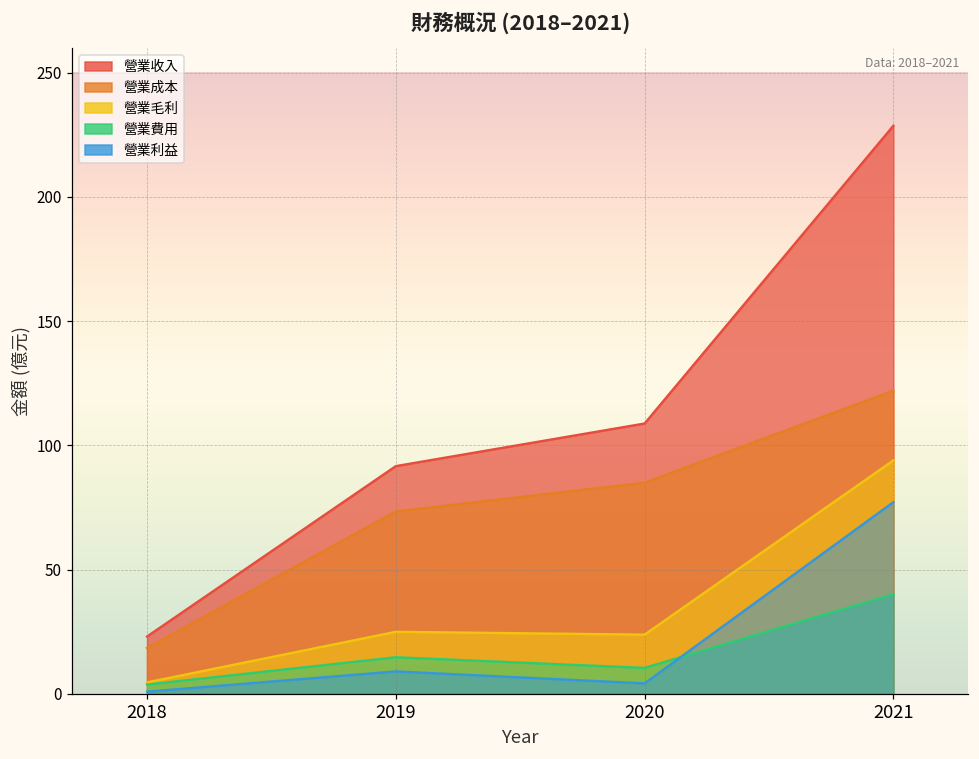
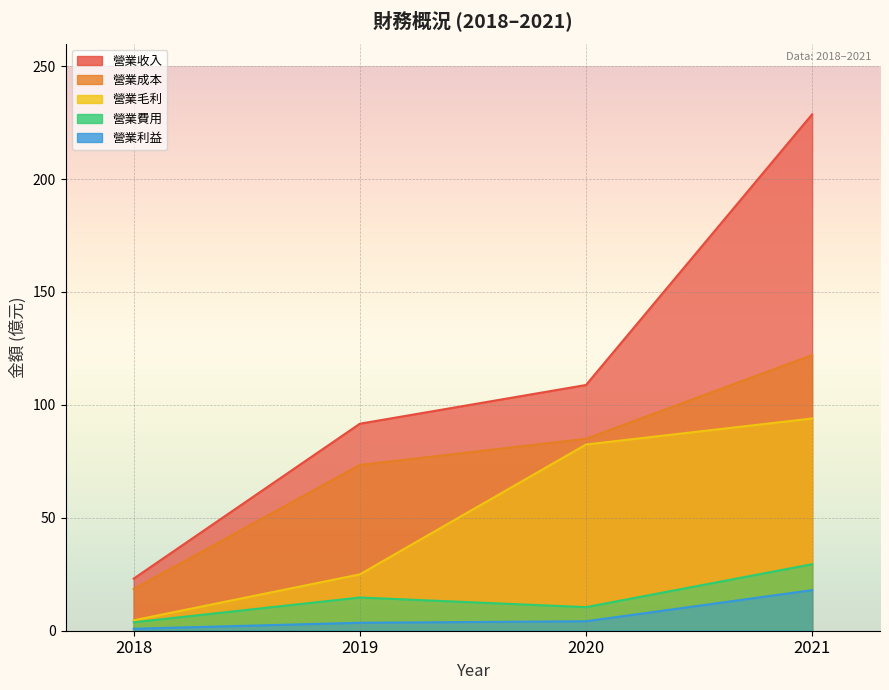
  {
    "營業毛利": {
      "2019": 25,
-     "2020": 24,
+     "2020": 82,
      "2021": 94
    },
    "營業費用": {
      "2019": 15,
      "2020": 10,
-     "2021": 40
+     "2021": 29
    },
    "營業利益": {
      "2018": 1,
-     "2019": 9,
+     "2019": 4,
      "2020": 4,
-     "2021": 77
+     "2021": 18
    }
  }
